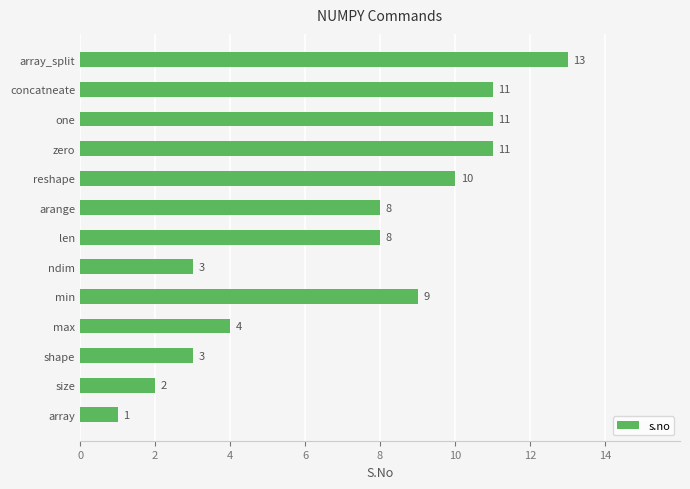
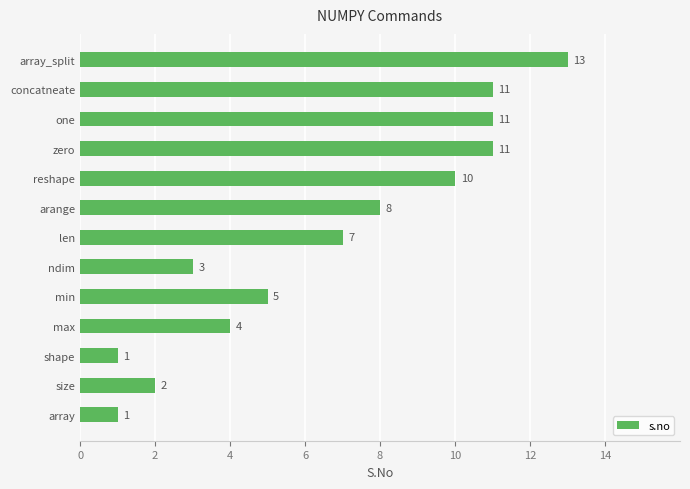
  {
    "array_split": 13,
    "concatneate": 11,
    "one": 11,
    "zero": 11,
    "reshape": 10,
    "arange": 8,
-   "len": 8,
+   "len": 7,
    "ndim": 3,
-   "min": 9,
+   "min": 5,
    "max": 4,
-   "shape": 3,
+   "shape": 1,
    "size": 2,
    "array": 1
  }
